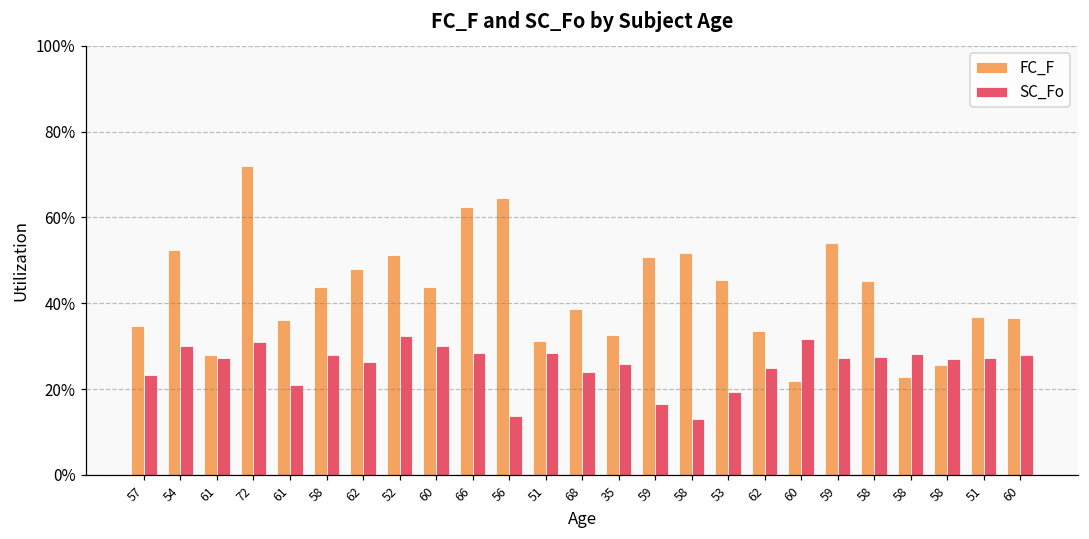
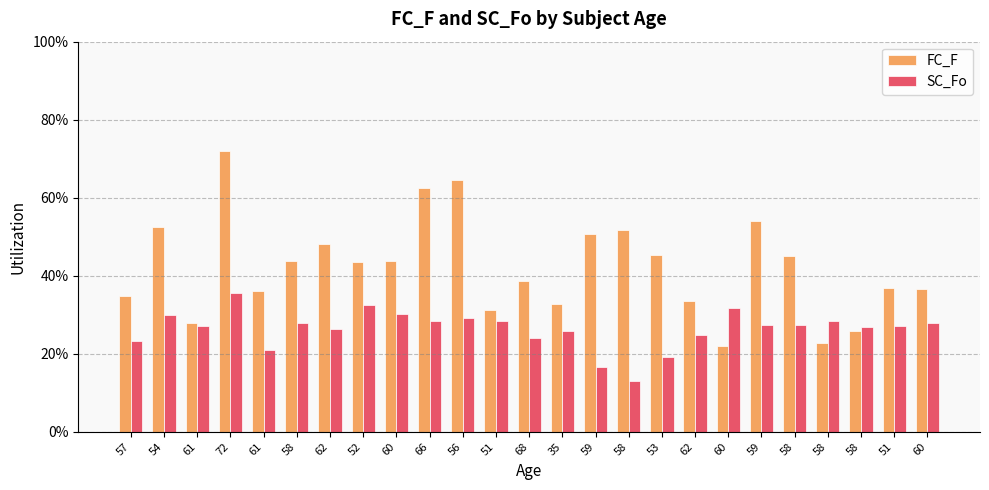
  {
    "FC_F": {
      "57": "35%",
      "54": "52%",
      "72": "72%",
-     "52": "51%",
+     "52": "44%",
      "66": "63%",
      "56": "65%",
      "68": "39%",
      "35": "33%",
      "53": "45%"
    },
    "SC_Fo": {
      "57": "23%",
      "54": "30%",
-     "72": "31%",
+     "72": "36%",
      "52": "32%",
      "66": "28%",
-     "56": "14%",
+     "56": "29%",
      "68": "24%",
      "35": "26%",
      "53": "19%"
    }
  }
